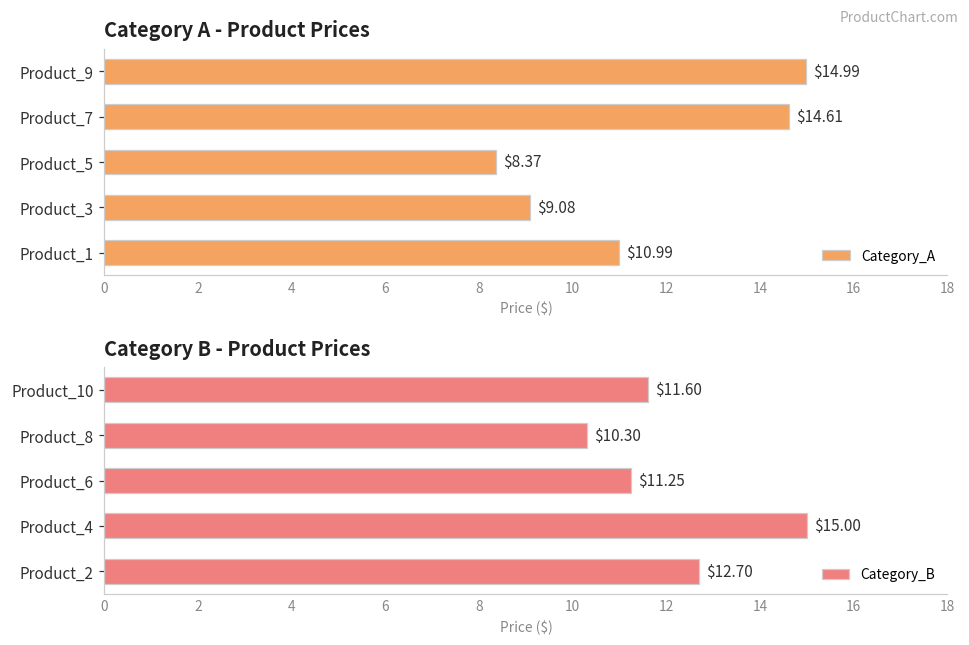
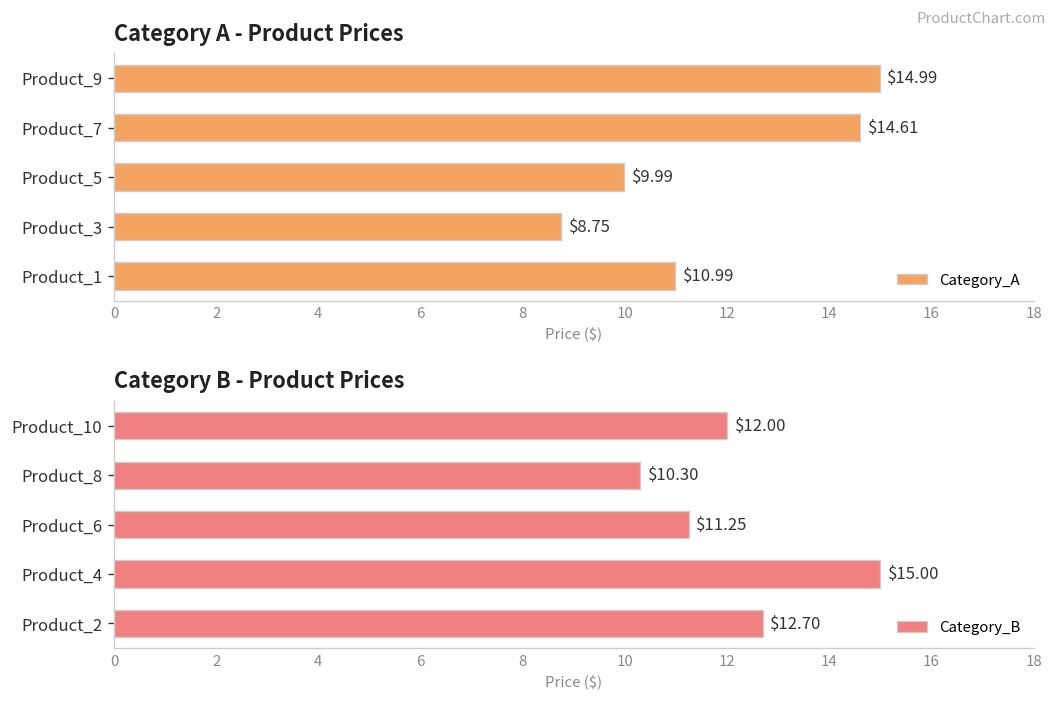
  {
    "Category A - Product Prices": {
      "Product_9": "$14.99",
      "Product_7": "$14.61",
-     "Product_5": "$8.37",
-     "Product_3": "$9.08",
+     "Product_5": "$9.99",
+     "Product_3": "$8.75",
      "Product_1": "$10.99"
    },
    "Category B - Product Prices": {
-     "Product_10": "$11.60",
+     "Product_10": "$12.00",
      "Product_8": "$10.30",
      "Product_6": "$11.25",
      "Product_4": "$15.00",
      "Product_2": "$12.70"
    }
  }
